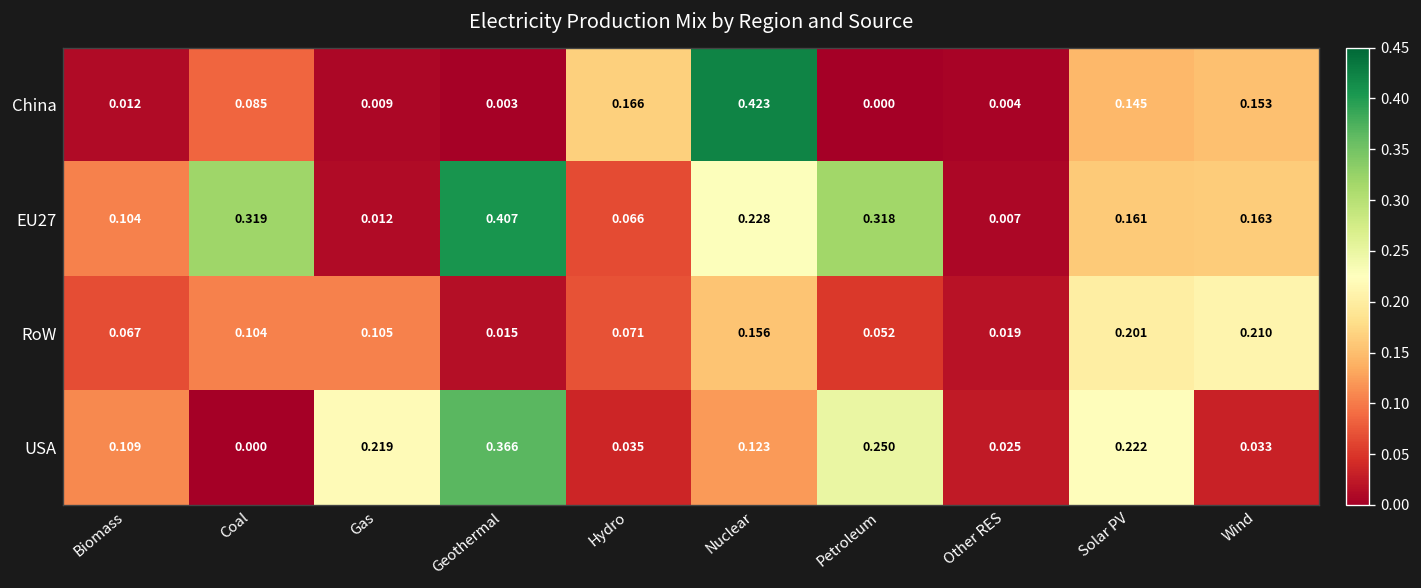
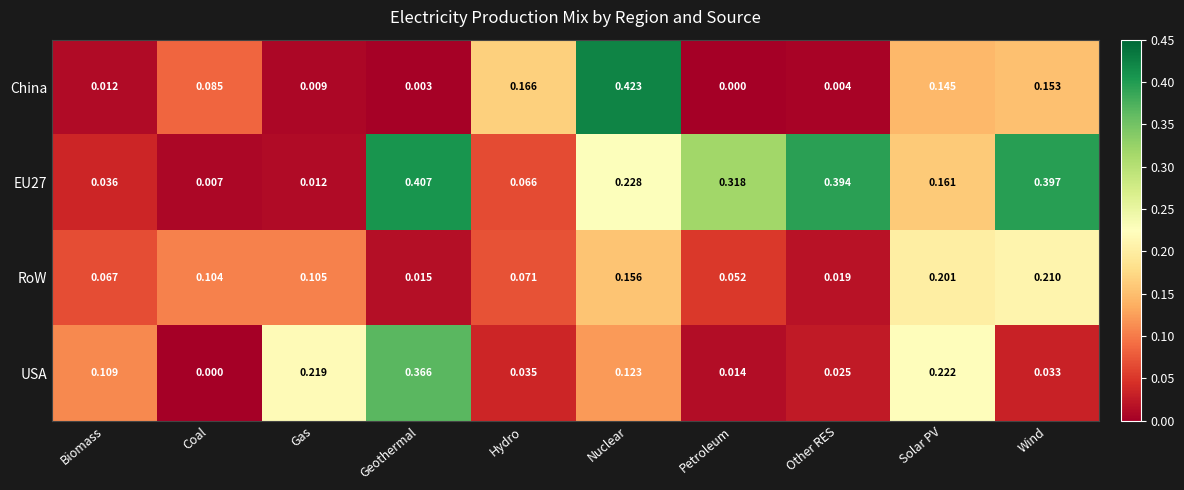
  {
    "China": {
      "Biomass": 0.012,
      "Coal": 0.085,
      "Gas": 0.009,
      "Geothermal": 0.003,
      "Hydro": 0.166,
      "Nuclear": 0.423,
      "Petroleum": 0.000,
      "Other RES": 0.004,
      "Solar PV": 0.145,
      "Wind": 0.153
    },
    "EU27": {
-     "Biomass": 0.104,
-     "Coal": 0.319,
+     "Biomass": 0.036,
+     "Coal": 0.007,
      "Gas": 0.012,
      "Geothermal": 0.407,
      "Hydro": 0.066,
      "Nuclear": 0.228,
      "Petroleum": 0.318,
-     "Other RES": 0.007,
+     "Other RES": 0.394,
      "Solar PV": 0.161,
-     "Wind": 0.163
+     "Wind": 0.397
    },
    "RoW": {
      "Biomass": 0.067,
      "Coal": 0.104,
      "Gas": 0.105,
      "Geothermal": 0.015,
      "Hydro": 0.071,
      "Nuclear": 0.156,
      "Petroleum": 0.052,
      "Other RES": 0.019,
      "Solar PV": 0.201,
      "Wind": 0.210
    },
    "USA": {
      "Biomass": 0.109,
      "Coal": 0.000,
      "Gas": 0.219,
      "Geothermal": 0.366,
      "Hydro": 0.035,
      "Nuclear": 0.123,
-     "Petroleum": 0.250,
+     "Petroleum": 0.014,
      "Other RES": 0.025,
      "Solar PV": 0.222,
      "Wind": 0.033
    }
  }
